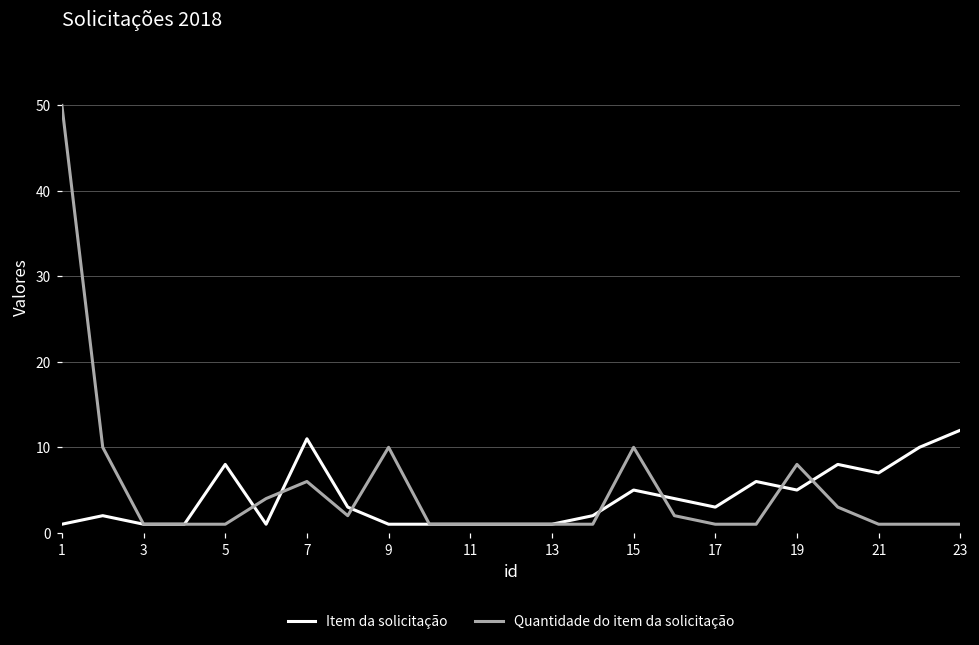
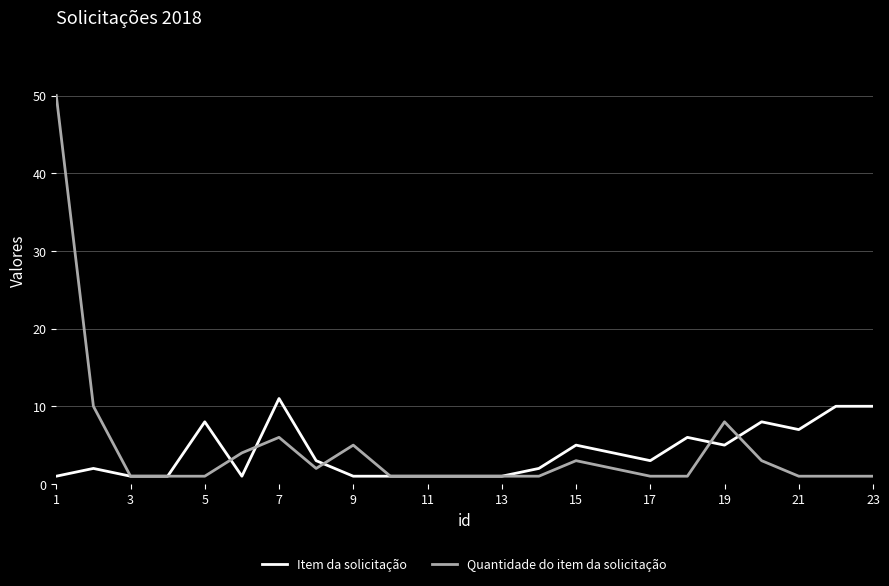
  {
    "Item da solicitação": {
      "1": 1,
      "5": 8,
      "7": 11,
      "9": 1,
      "15": 5,
      "17": 3,
      "19": 5,
      "21": 7,
-     "23": 12
+     "23": 10
    },
    "Quantidade do item da solicitação": {
      "1": 50,
      "5": 1,
      "7": 6,
-     "9": 10,
-     "15": 10,
+     "9": 5,
+     "15": 3,
      "17": 1,
      "19": 8,
      "21": 1,
      "23": 1
    }
  }
